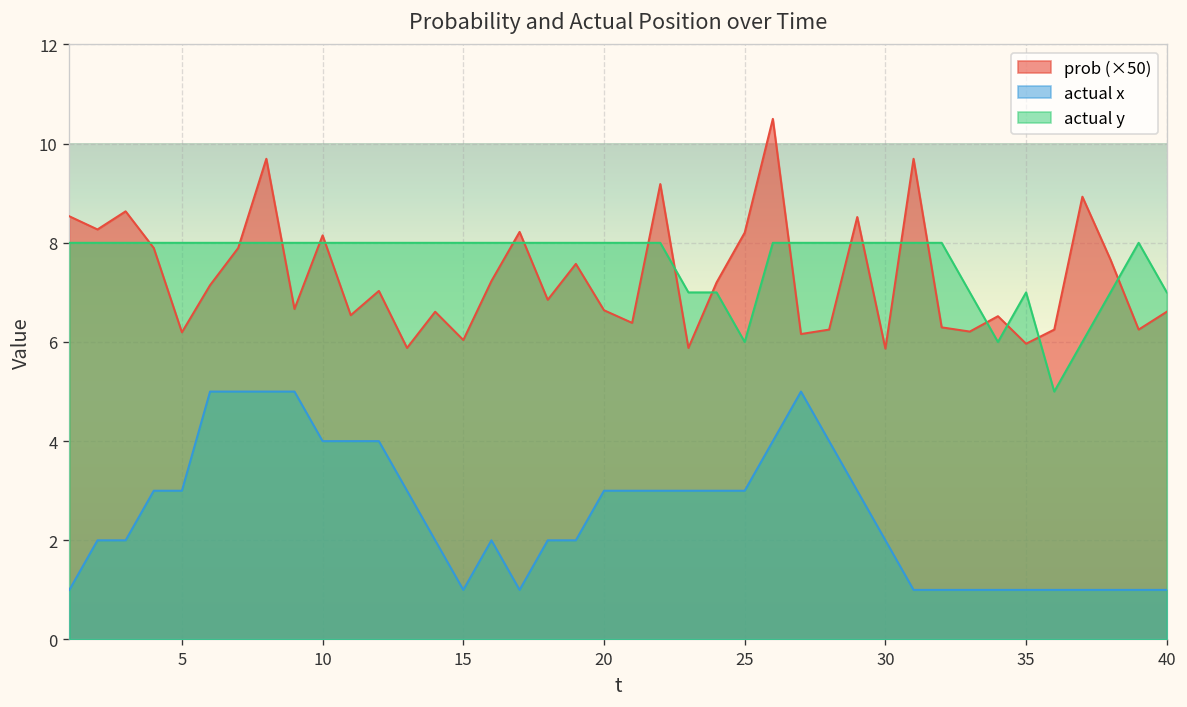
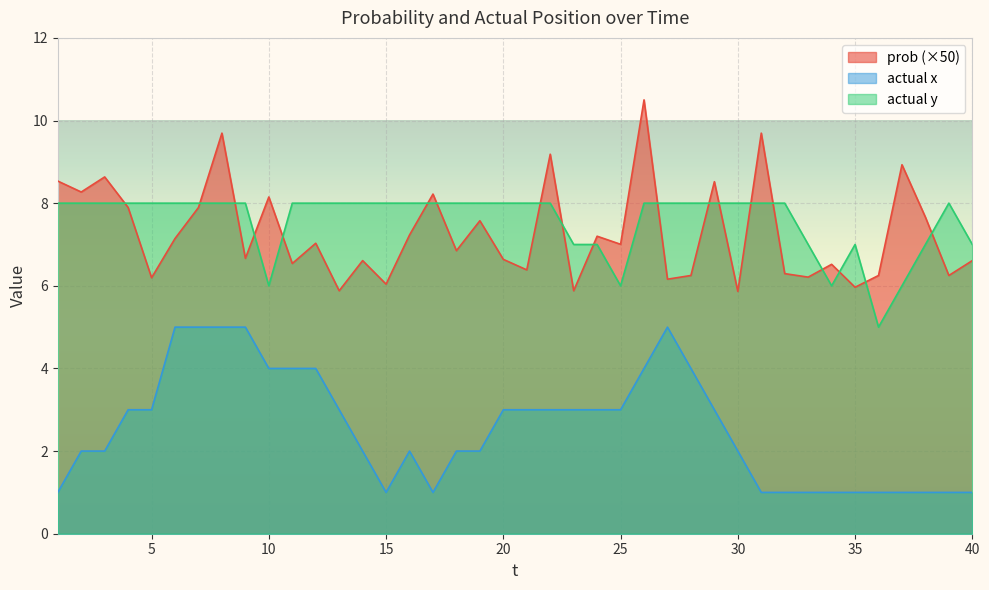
  {
    "prob (×50)": {
      "5": 6.2,
      "10": 8.2,
      "15": 6.0,
      "20": 6.6,
-     "25": 8.2,
+     "25": 7.0,
      "30": 5.9,
      "35": 6.0,
      "40": 6.6
    },
    "actual x": {
      "5": 3.0,
      "10": 4.0,
      "15": 1.0,
      "20": 3.0,
      "25": 3.0,
      "30": 2.0,
      "35": 1.0,
      "40": 1.0
    },
    "actual y": {
      "5": 8,
-     "10": 8,
+     "10": 6,
      "15": 8,
      "20": 8,
      "25": 6,
      "30": 8,
      "35": 7,
      "40": 7
    }
  }
